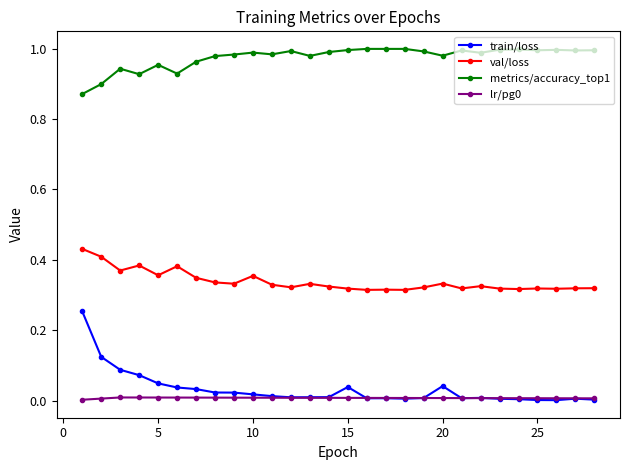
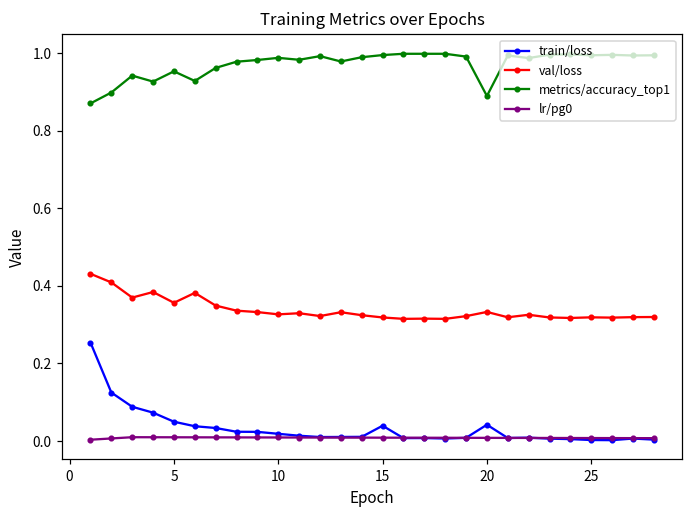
  {
    "train/loss": {
      "5": 0.05,
      "10": 0.02,
      "15": 0.04,
      "20": 0.04
    },
    "val/loss": {
      "5": 0.36,
-     "10": 0.35,
+     "10": 0.33,
      "15": 0.32,
      "20": 0.33,
      "25": 0.32
    },
    "metrics/accuracy_top1": {
      "5": 0.95,
      "10": 0.99,
      "15": 1.00,
-     "20": 0.98
+     "20": 0.89
    },
    "lr/pg0": {
      "5": 0.01,
      "10": 0.01,
      "15": 0.01,
      "20": 0.01
    }
  }
